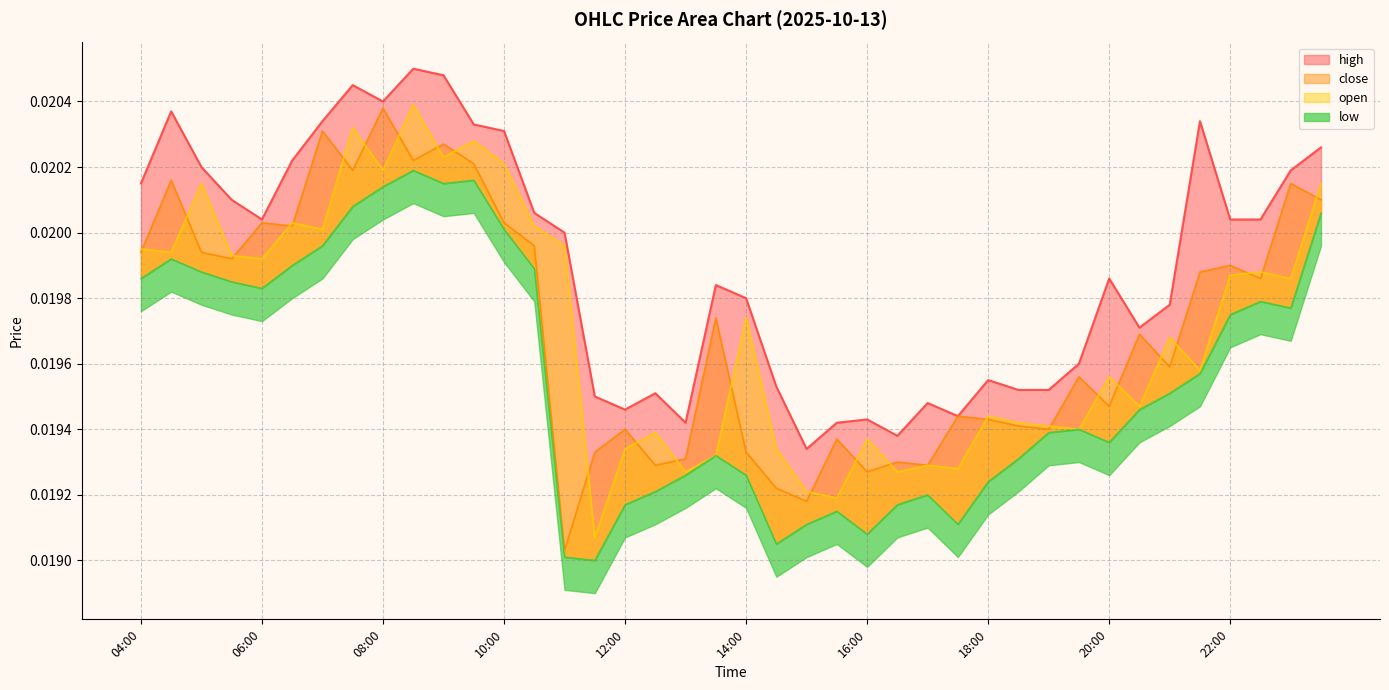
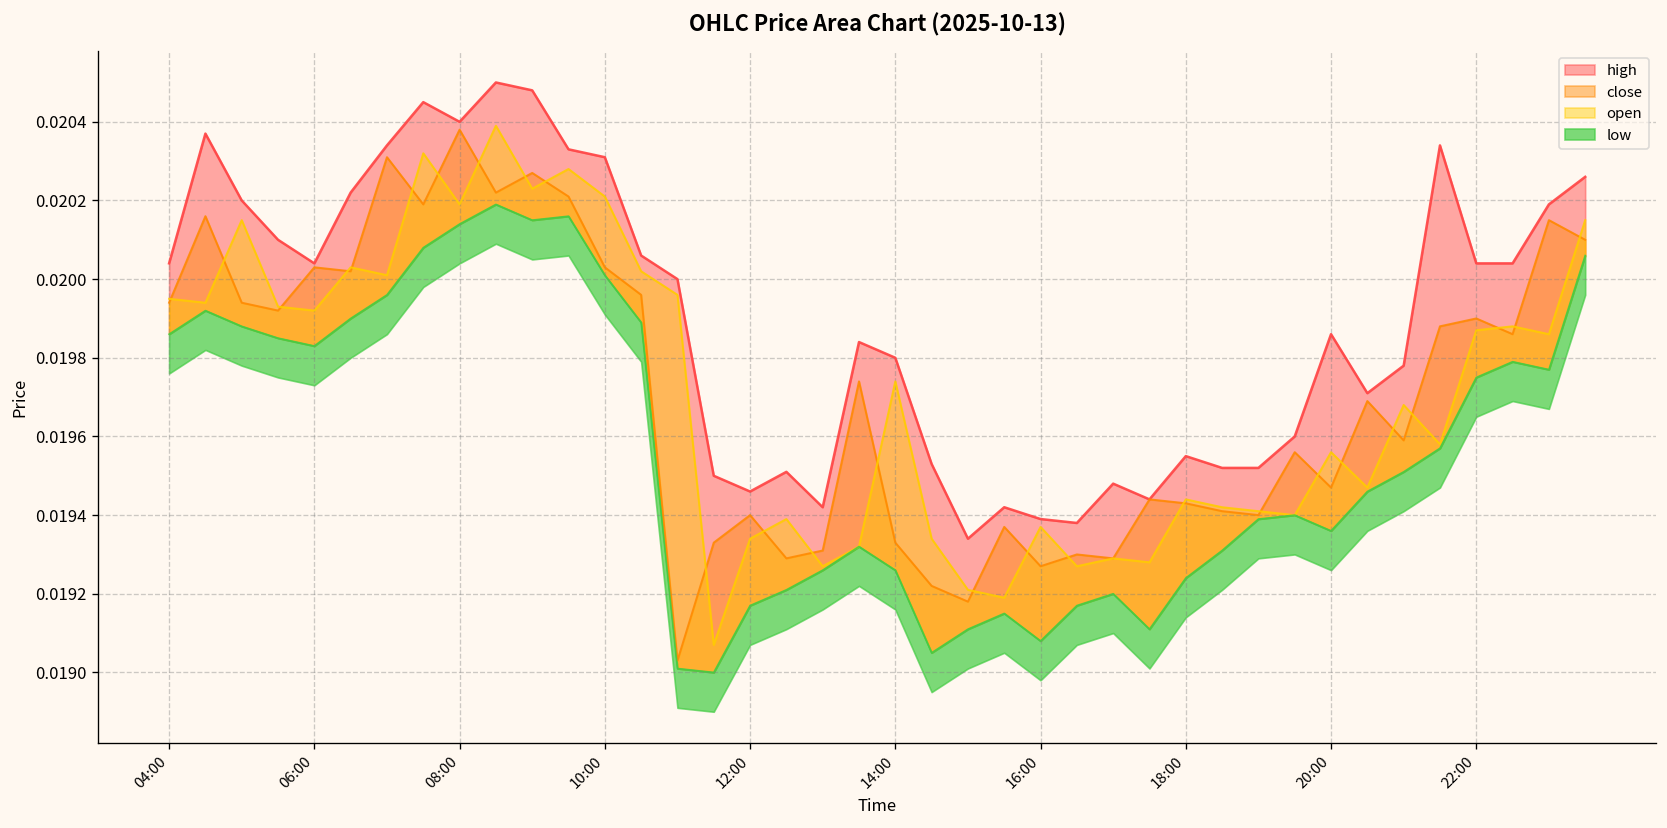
  {
    "high": {
-     "04:00": 0.02015,
+     "04:00": 0.02004,
      "06:00": 0.02004,
      "08:00": 0.02040,
      "10:00": 0.02031,
      "12:00": 0.01946,
      "14:00": 0.01980,
-     "16:00": 0.01943,
+     "16:00": 0.01939,
      "18:00": 0.01955,
      "20:00": 0.01986,
      "22:00": 0.02004
    },
    "low": {
      "04:00": 0.01986,
      "06:00": 0.01983,
      "08:00": 0.02014,
      "10:00": 0.02001,
      "12:00": 0.01917,
      "14:00": 0.01926,
      "16:00": 0.01908,
      "18:00": 0.01924,
      "20:00": 0.01936,
      "22:00": 0.01975
    }
  }
